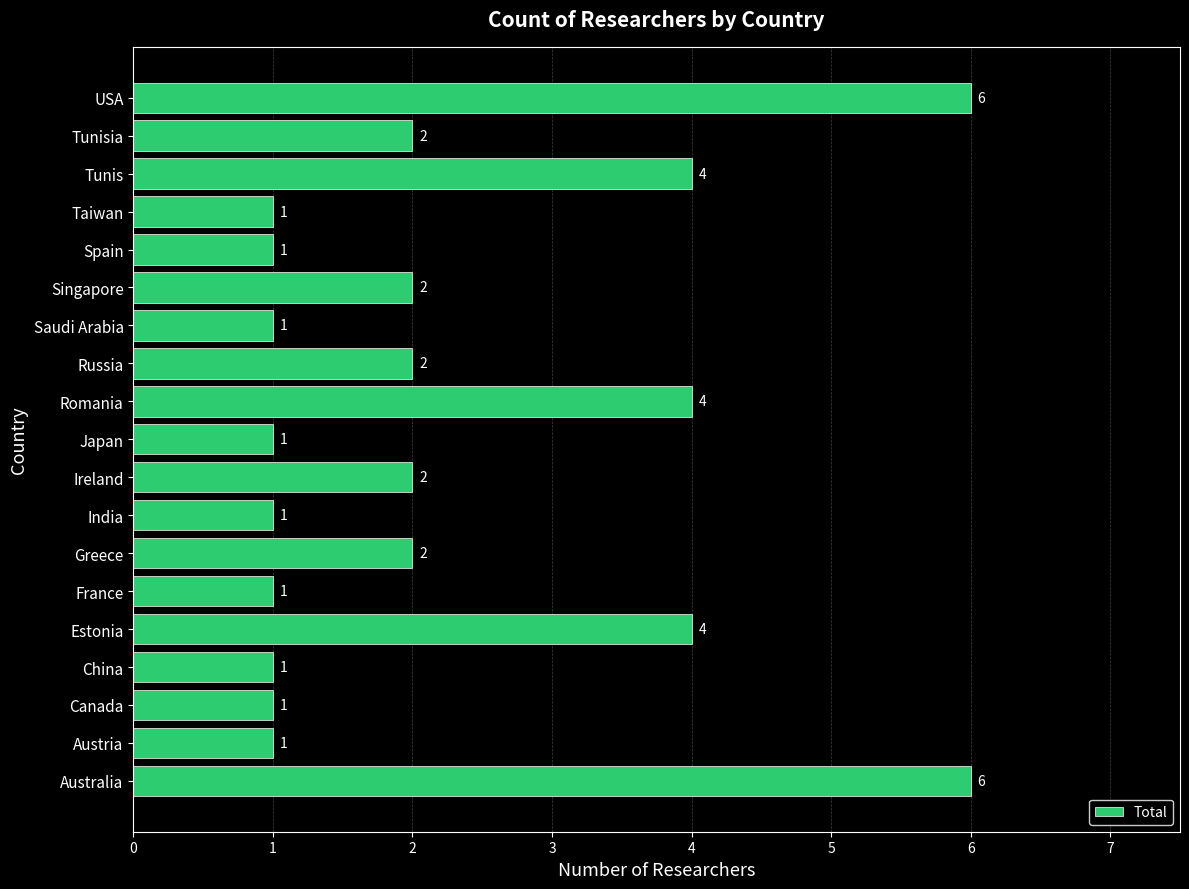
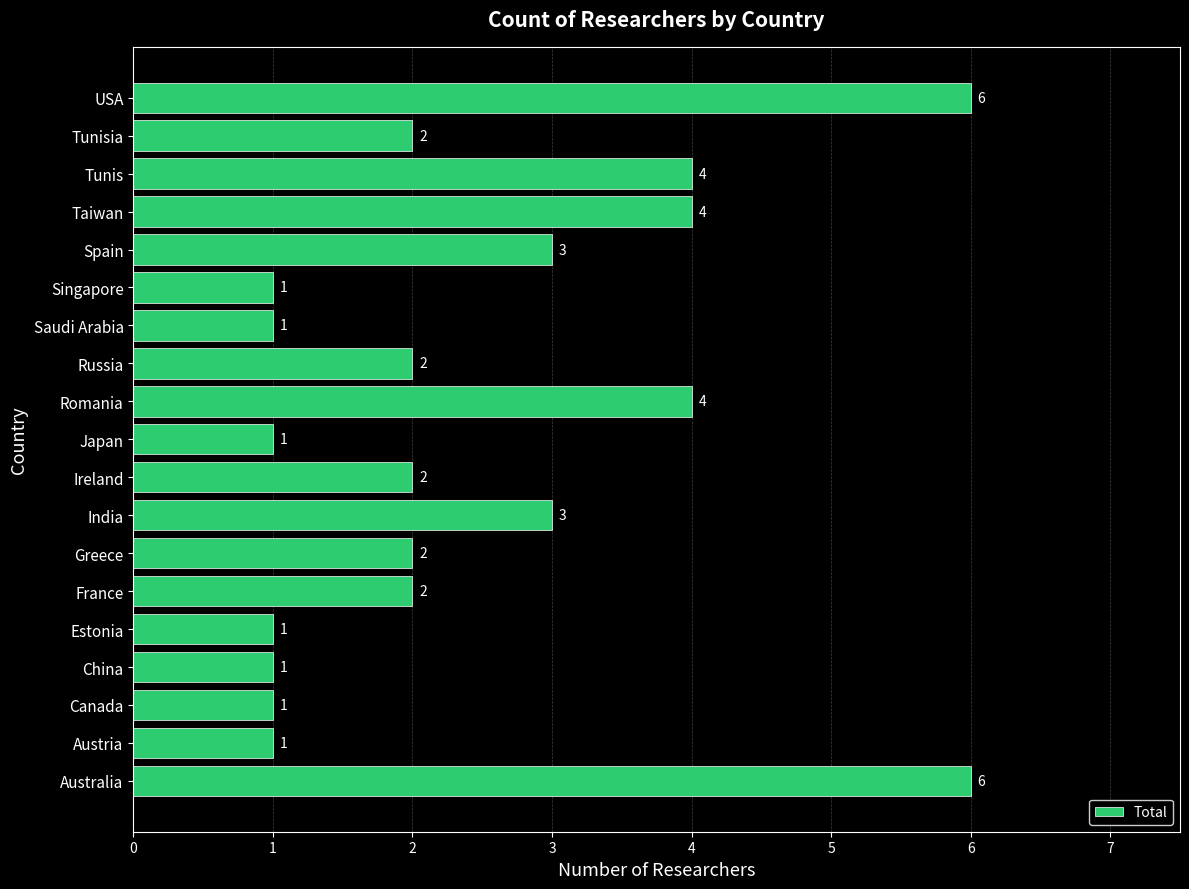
  {
    "USA": 6,
    "Tunisia": 2,
    "Tunis": 4,
-   "Taiwan": 1,
-   "Spain": 1,
-   "Singapore": 2,
+   "Taiwan": 4,
+   "Spain": 3,
+   "Singapore": 1,
    "Saudi Arabia": 1,
    "Russia": 2,
    "Romania": 4,
    "Japan": 1,
    "Ireland": 2,
-   "India": 1,
+   "India": 3,
    "Greece": 2,
-   "France": 1,
-   "Estonia": 4,
+   "France": 2,
+   "Estonia": 1,
    "China": 1,
    "Canada": 1,
    "Austria": 1,
    "Australia": 6
  }
